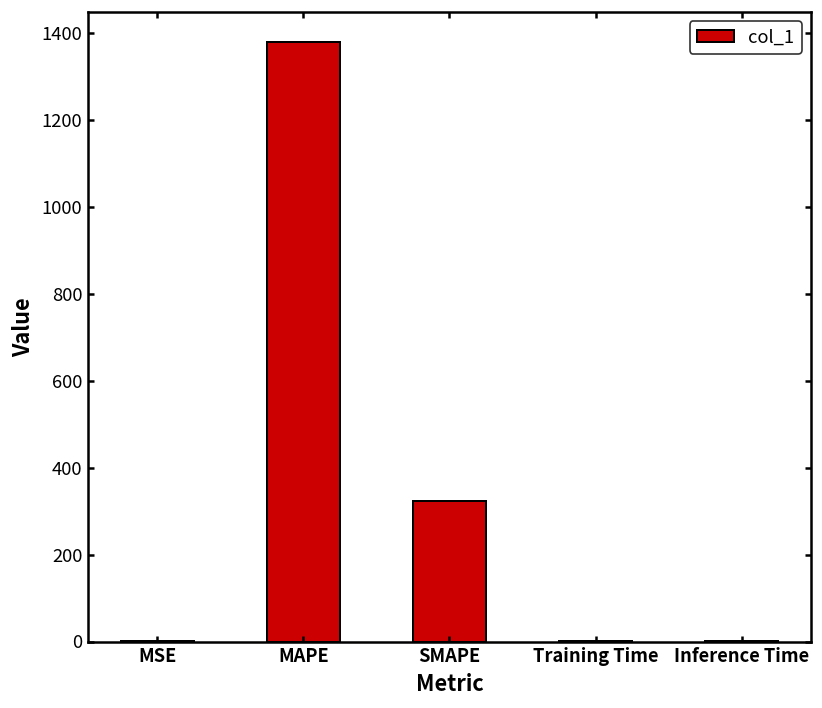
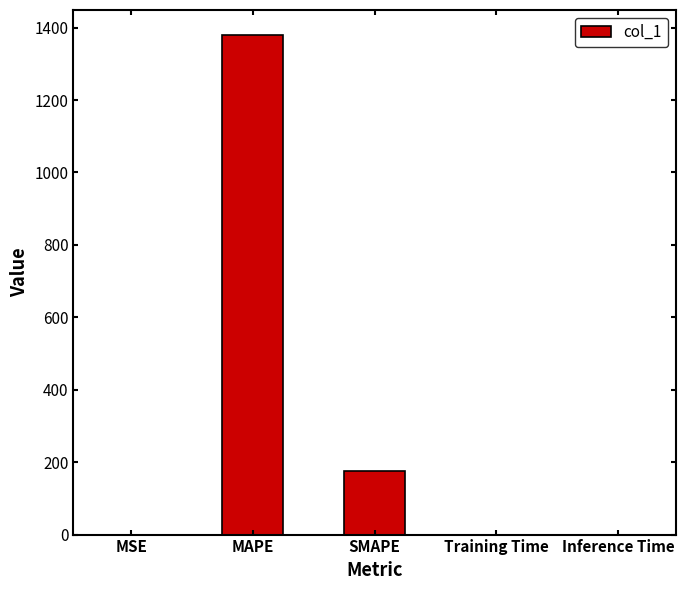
  {
    "MAPE": 1380,
-   "SMAPE": 320
+   "SMAPE": 170
  }
